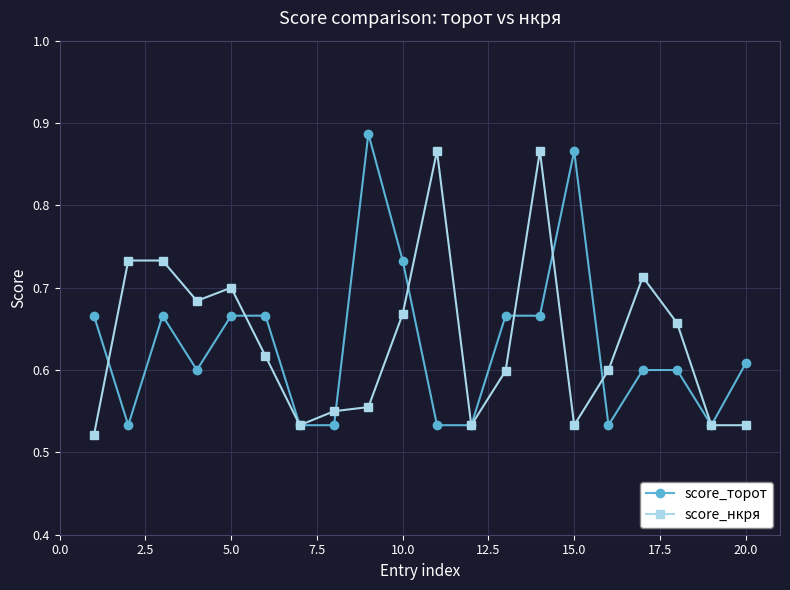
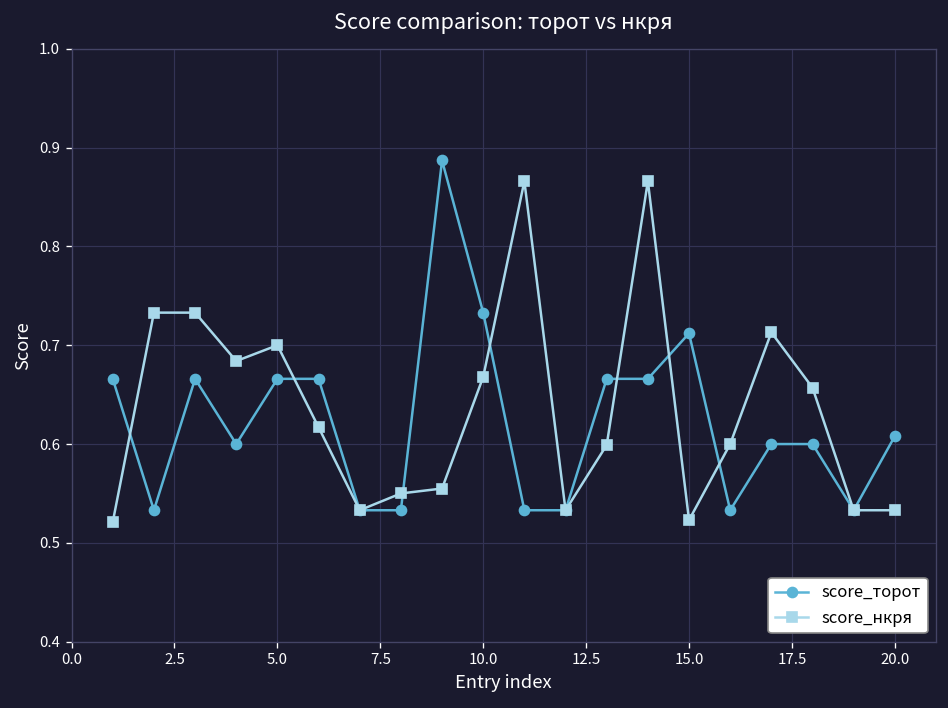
  {
    "score_торот": {
      "5.0": 0.67,
      "10.0": 0.73,
-     "15.0": 0.87,
+     "15.0": 0.71,
      "20.0": 0.61
    },
    "score_нкря": {
      "5.0": 0.70,
      "10.0": 0.67,
-     "15.0": 0.53,
+     "15.0": 0.52,
      "20.0": 0.53
    }
  }
